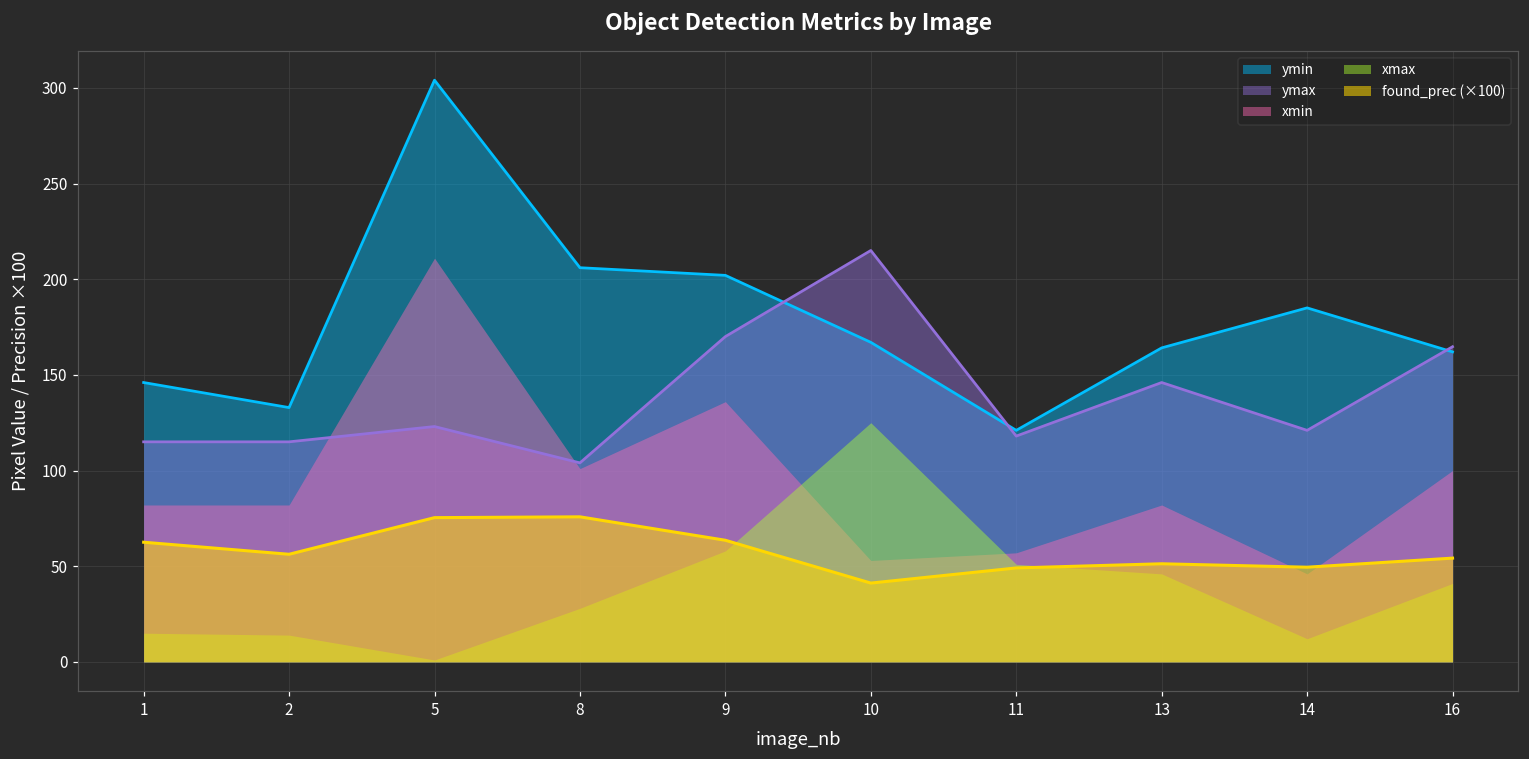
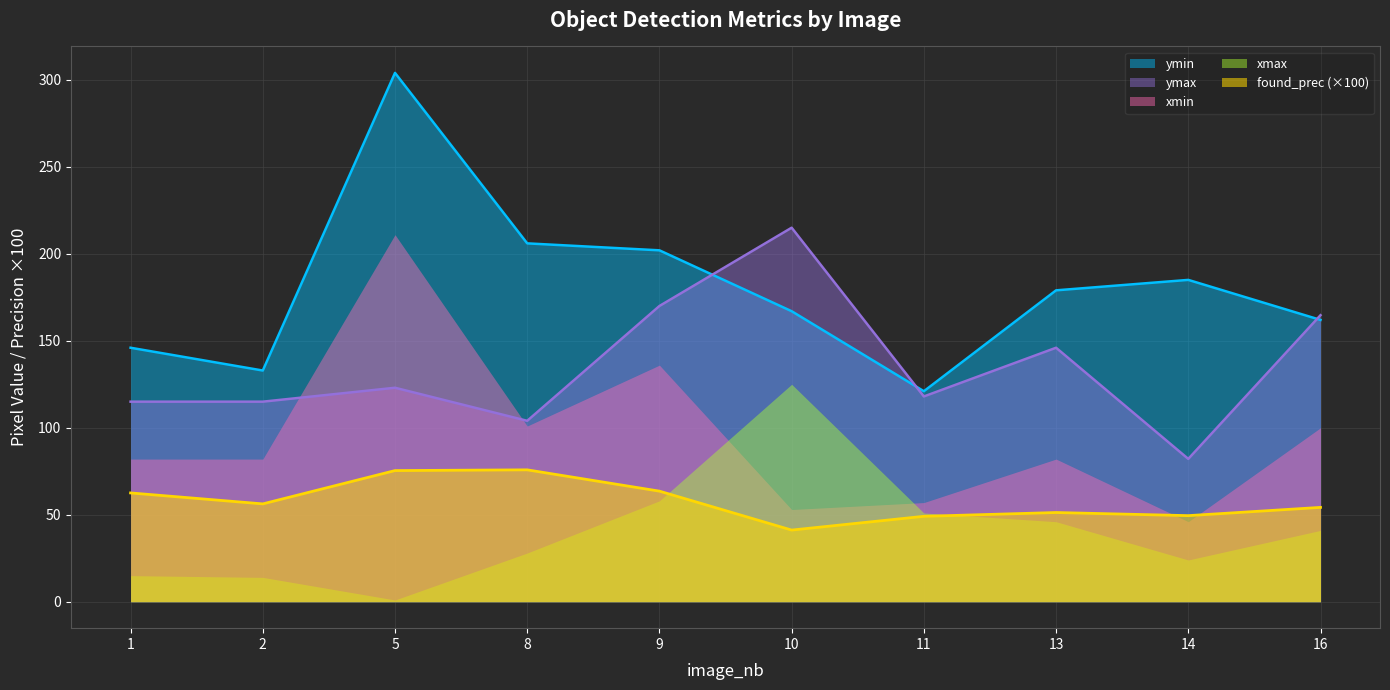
  {
    "ymin": {
      "1": 146,
      "2": 133,
      "5": 304,
      "8": 206,
      "9": 202,
      "10": 167,
      "11": 121,
-     "13": 164,
+     "13": 179,
      "14": 185,
      "16": 162
    },
    "ymax": {
      "1": 115,
      "2": 115,
      "5": 123,
      "8": 104,
      "9": 170,
      "10": 215,
      "11": 118,
      "13": 146,
-     "14": 121,
+     "14": 82,
      "16": 165
    },
    "xmin": {
      "1": 82,
      "2": 82,
      "5": 211,
      "8": 101,
      "9": 136,
      "10": 53,
      "11": 57,
      "13": 82,
      "14": 46,
      "16": 100
    },
    "xmax": {
      "1": 15,
      "2": 14,
      "8": 28,
      "9": 58,
      "10": 125,
      "11": 51,
      "13": 46,
-     "14": 12,
+     "14": 24,
      "16": 41
    },
    "found_prec (×100)": {
      "1": 63,
      "2": 56,
      "5": 75,
      "8": 76,
      "9": 64,
      "10": 41,
      "11": 49,
      "13": 51,
      "14": 49,
      "16": 54
    }
  }
